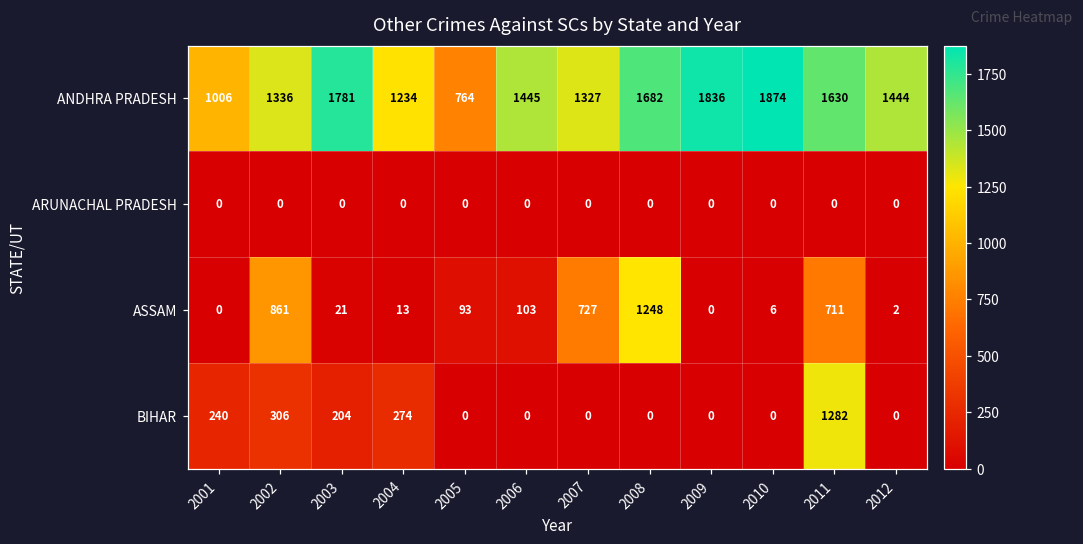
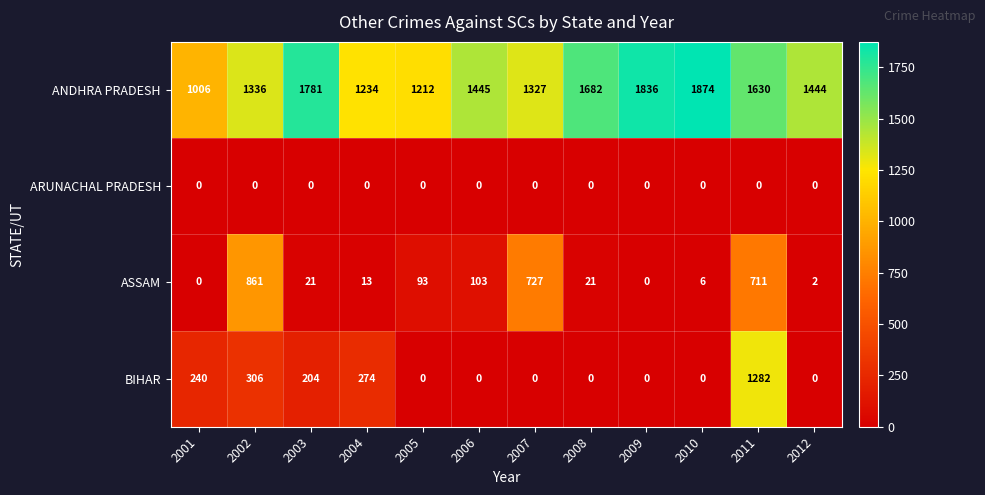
  {
    "ANDHRA PRADESH": {
      "2001": 1006,
      "2002": 1336,
      "2003": 1781,
      "2004": 1234,
-     "2005": 764,
+     "2005": 1212,
      "2006": 1445,
      "2007": 1327,
      "2008": 1682,
      "2009": 1836,
      "2010": 1874,
      "2011": 1630,
      "2012": 1444
    },
    "ARUNACHAL PRADESH": {
      "2001": 0,
      "2002": 0,
      "2003": 0,
      "2004": 0,
      "2005": 0,
      "2006": 0,
      "2007": 0,
      "2008": 0,
      "2009": 0,
      "2010": 0,
      "2011": 0,
      "2012": 0
    },
    "ASSAM": {
      "2001": 0,
      "2002": 861,
      "2003": 21,
      "2004": 13,
      "2005": 93,
      "2006": 103,
      "2007": 727,
-     "2008": 1248,
+     "2008": 21,
      "2009": 0,
      "2010": 6,
      "2011": 711,
      "2012": 2
    },
    "BIHAR": {
      "2001": 240,
      "2002": 306,
      "2003": 204,
      "2004": 274,
      "2005": 0,
      "2006": 0,
      "2007": 0,
      "2008": 0,
      "2009": 0,
      "2010": 0,
      "2011": 1282,
      "2012": 0
    }
  }
